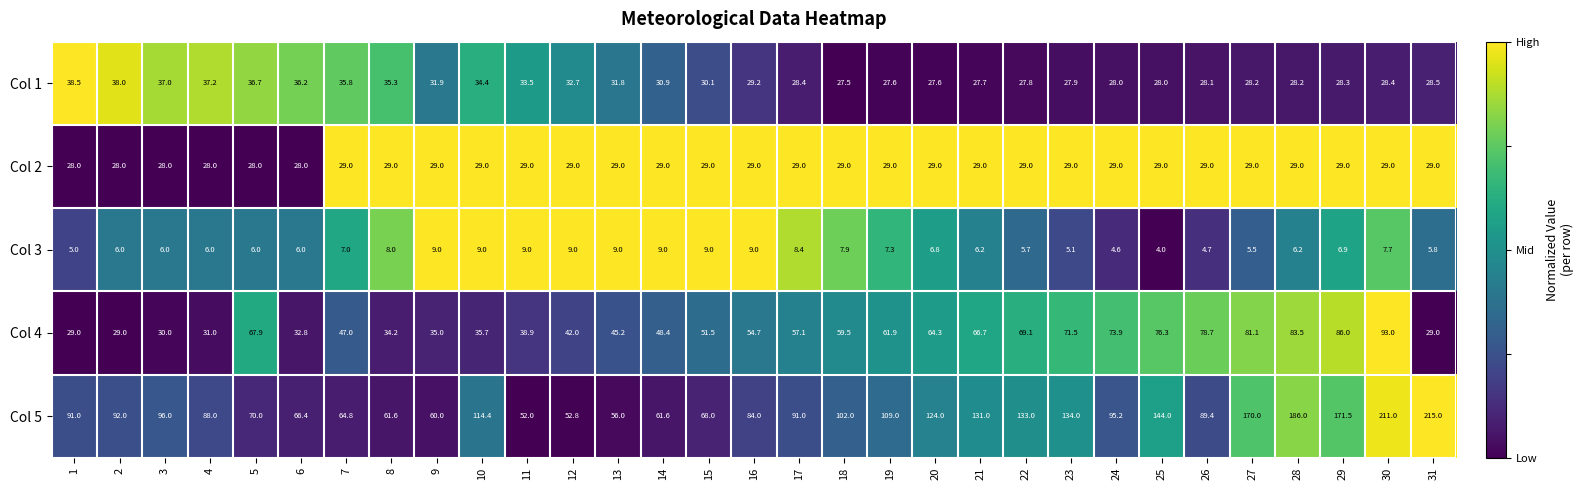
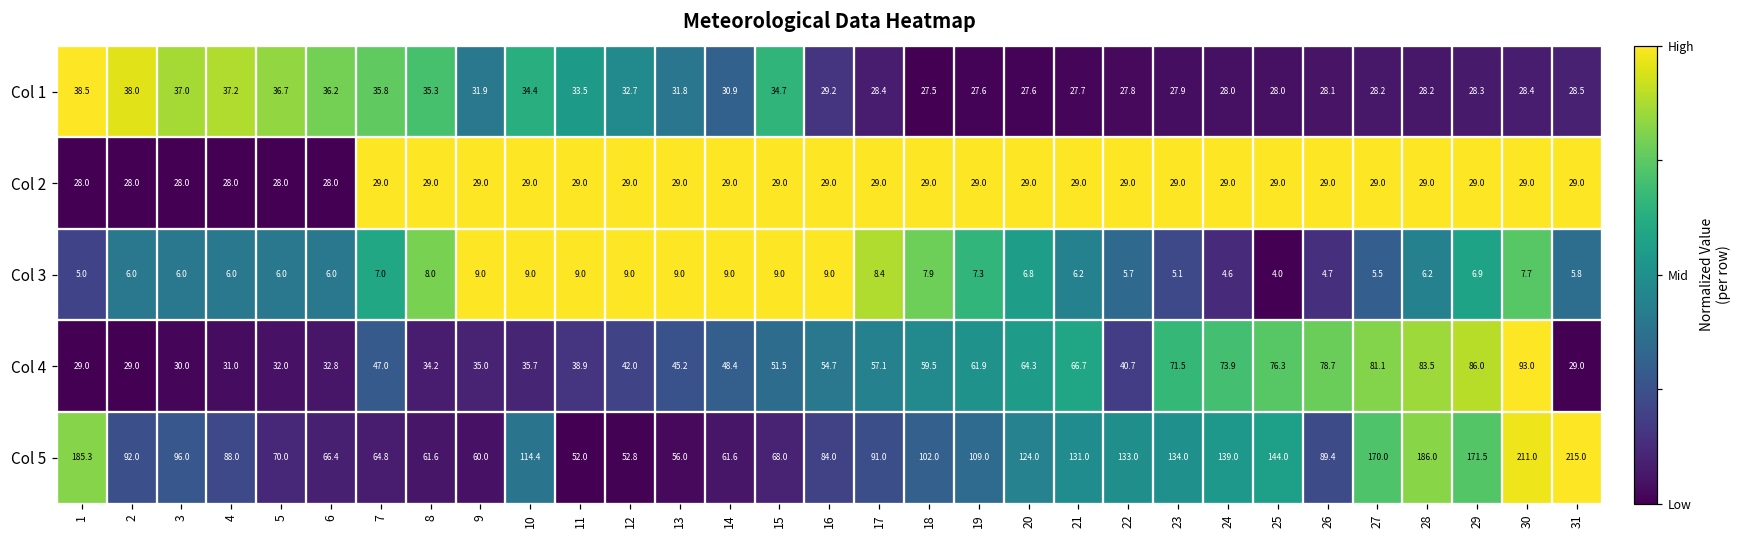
  {
    "Col 1": {
      "1": 38.5,
      "2": 38.0,
      "3": 37.0,
      "4": 37.2,
      "5": 36.7,
      "6": 36.2,
      "7": 35.8,
      "8": 35.3,
      "9": 31.9,
      "10": 34.4,
      "11": 33.5,
      "12": 32.7,
      "13": 31.8,
      "14": 30.9,
-     "15": 30.1,
+     "15": 34.7,
      "16": 29.2,
      "17": 28.4,
      "18": 27.5,
      "19": 27.6,
      "20": 27.6,
      "21": 27.7,
      "22": 27.8,
      "23": 27.9,
      "24": 28.0,
      "25": 28.0,
      "26": 28.1,
      "27": 28.2,
      "28": 28.2,
      "29": 28.3,
      "30": 28.4,
      "31": 28.5
    },
    "Col 2": {
      "1": 28.0,
      "2": 28.0,
      "3": 28.0,
      "4": 28.0,
      "5": 28.0,
      "6": 28.0,
      "7": 29.0,
      "8": 29.0,
      "9": 29.0,
      "10": 29.0,
      "11": 29.0,
      "12": 29.0,
      "13": 29.0,
      "14": 29.0,
      "15": 29.0,
      "16": 29.0,
      "17": 29.0,
      "18": 29.0,
      "19": 29.0,
      "20": 29.0,
      "21": 29.0,
      "22": 29.0,
      "23": 29.0,
      "24": 29.0,
      "25": 29.0,
      "26": 29.0,
      "27": 29.0,
      "28": 29.0,
      "29": 29.0,
      "30": 29.0,
      "31": 29.0
    },
    "Col 3": {
      "1": 5.0,
      "2": 6.0,
      "3": 6.0,
      "4": 6.0,
      "5": 6.0,
      "6": 6.0,
      "7": 7.0,
      "8": 8.0,
      "9": 9.0,
      "10": 9.0,
      "11": 9.0,
      "12": 9.0,
      "13": 9.0,
      "14": 9.0,
      "15": 9.0,
      "16": 9.0,
      "17": 8.4,
      "18": 7.9,
      "19": 7.3,
      "20": 6.8,
      "21": 6.2,
      "22": 5.7,
      "23": 5.1,
      "24": 4.6,
      "25": 4.0,
      "26": 4.7,
      "27": 5.5,
      "28": 6.2,
      "29": 6.9,
      "30": 7.7,
      "31": 5.8
    },
    "Col 4": {
      "1": 29.0,
      "2": 29.0,
      "3": 30.0,
      "4": 31.0,
-     "5": 67.9,
+     "5": 32.0,
      "6": 32.8,
      "7": 47.0,
      "8": 34.2,
      "9": 35.0,
      "10": 35.7,
      "11": 38.9,
      "12": 42.0,
      "13": 45.2,
      "14": 48.4,
      "15": 51.5,
      "16": 54.7,
      "17": 57.1,
      "18": 59.5,
      "19": 61.9,
      "20": 64.3,
      "21": 66.7,
-     "22": 69.1,
+     "22": 40.7,
      "23": 71.5,
      "24": 73.9,
      "25": 76.3,
      "26": 78.7,
      "27": 81.1,
      "28": 83.5,
      "29": 86.0,
      "30": 93.0,
      "31": 29.0
    },
    "Col 5": {
-     "1": 91.0,
+     "1": 185.3,
      "2": 92.0,
      "3": 96.0,
      "4": 88.0,
      "5": 70.0,
      "6": 66.4,
      "7": 64.8,
      "8": 61.6,
      "9": 60.0,
      "10": 114.4,
      "11": 52.0,
      "12": 52.8,
      "13": 56.0,
      "14": 61.6,
      "15": 68.0,
      "16": 84.0,
      "17": 91.0,
      "18": 102.0,
      "19": 109.0,
      "20": 124.0,
      "21": 131.0,
      "22": 133.0,
      "23": 134.0,
-     "24": 95.2,
+     "24": 139.0,
      "25": 144.0,
      "26": 89.4,
      "27": 170.0,
      "28": 186.0,
      "29": 171.5,
      "30": 211.0,
      "31": 215.0
    }
  }
